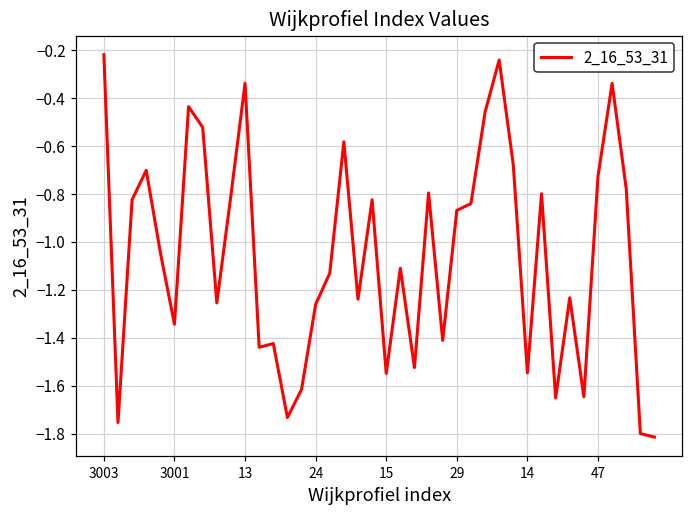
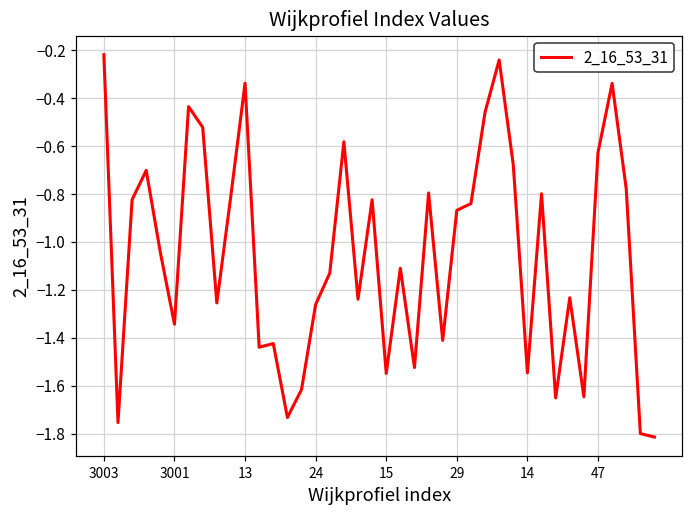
  {
    "3003": -0.22,
    "3001": -1.34,
    "15": -1.55,
-   "47": -0.73
+   "47": -0.63
  }
